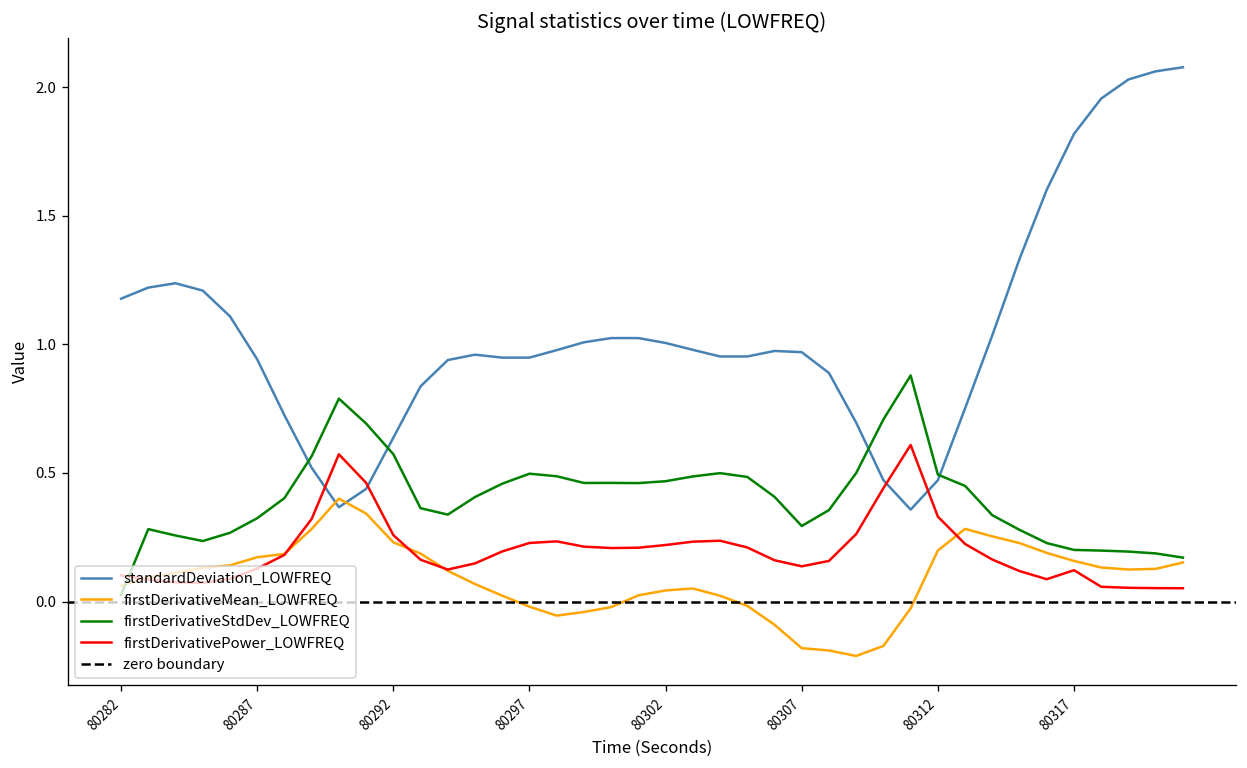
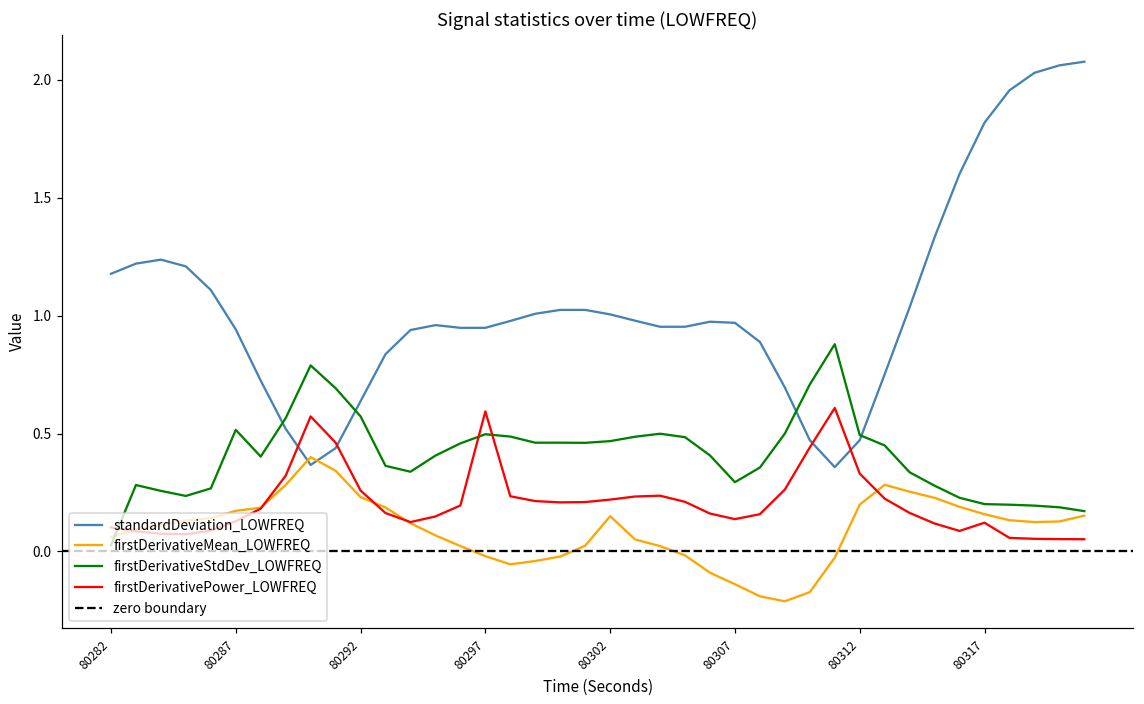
  {
    "standardDeviation_LOWFREQ": {
      "80282": 1.18,
      "80287": 0.94,
      "80292": 0.64,
      "80297": 0.95,
      "80302": 1.01,
      "80307": 0.97,
      "80312": 0.47,
      "80317": 1.82
    },
    "firstDerivativeMean_LOWFREQ": {
      "80287": 0.17,
      "80292": 0.23,
      "80297": -0.02,
-     "80302": 0.04,
-     "80307": -0.18,
+     "80302": 0.15,
+     "80307": -0.14,
      "80312": 0.20,
      "80317": 0.16
    },
    "firstDerivativeStdDev_LOWFREQ": {
-     "80287": 0.32,
+     "80287": 0.52,
      "80292": 0.57,
      "80297": 0.50,
      "80302": 0.47,
      "80307": 0.29,
      "80312": 0.49,
      "80317": 0.20
    },
    "firstDerivativePower_LOWFREQ": {
      "80292": 0.26,
-     "80297": 0.23,
+     "80297": 0.59,
      "80302": 0.22,
      "80307": 0.14,
      "80312": 0.33,
      "80317": 0.12
    }
  }
